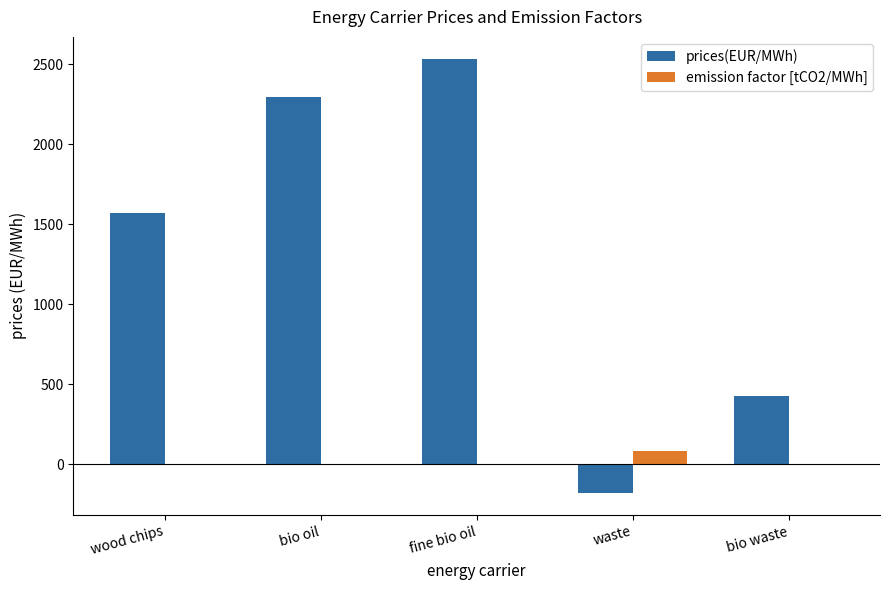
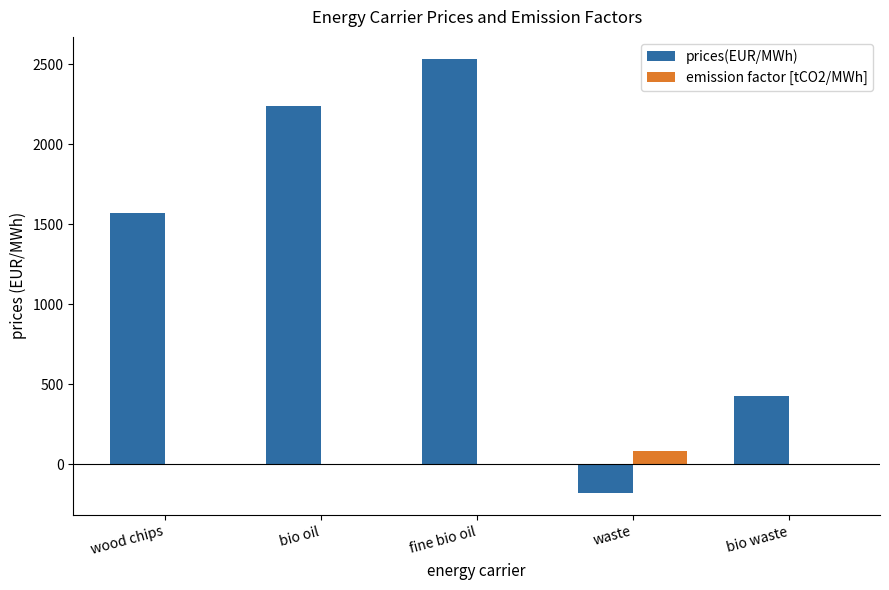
  {
    "prices(EUR/MWh)": {
      "wood chips": 1570,
-     "bio oil": 2300,
+     "bio oil": 2240,
      "fine bio oil": 2530,
      "waste": -180,
      "bio waste": 430
    },
    "emission factor [tCO2/MWh]": {
      "wood chips": 0,
      "bio oil": 0,
      "fine bio oil": 0,
      "waste": 80,
      "bio waste": 0
    }
  }
